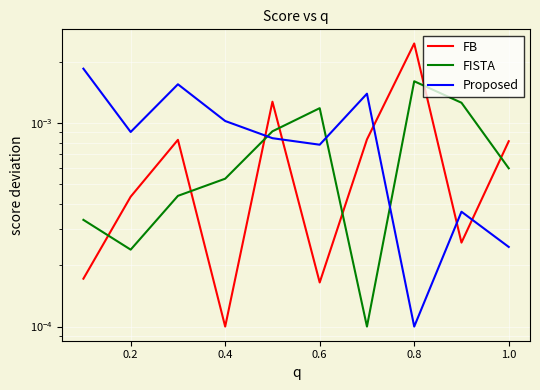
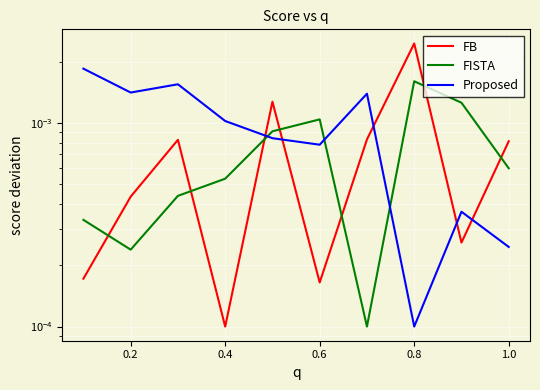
  {
    "FB": {
      "0.2": 0.00043,
      "0.4": 0.0001,
      "0.6": 0.00016,
      "0.8": 0.0025,
      "1.0": 0.0008
    },
    "FISTA": {
      "0.2": 0.00024,
      "0.4": 0.00053,
-     "0.6": 0.0012,
+     "0.6": 0.0010,
      "0.8": 0.0016,
      "1.0": 0.0006
    },
    "Proposed": {
-     "0.2": 0.0009,
+     "0.2": 0.0014,
      "0.4": 0.0010,
      "0.6": 0.0008,
      "0.8": 0.0001,
      "1.0": 0.00025
    }
  }
